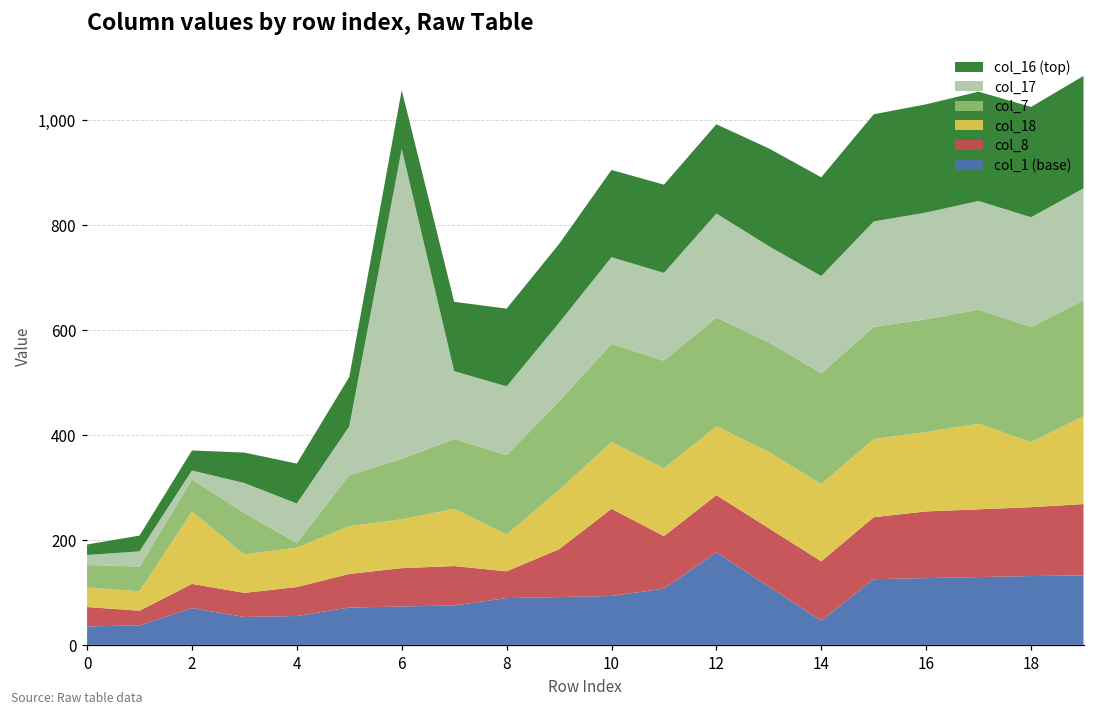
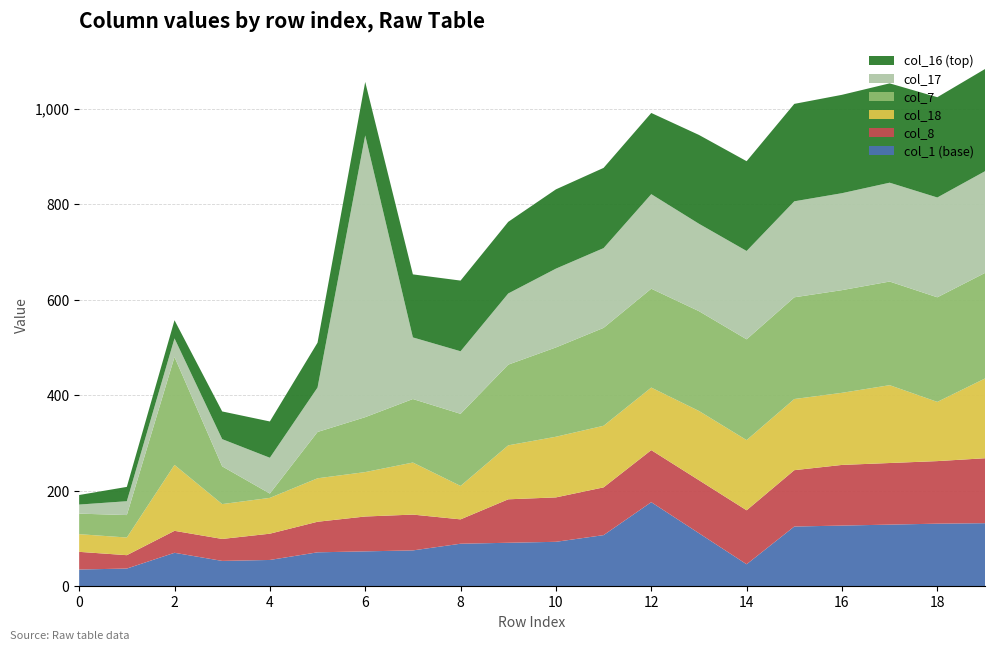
  {
    "col_1 (base)": {
      "0": 40,
      "2": 70,
      "4": 60,
      "6": 70,
      "8": 90,
      "10": 90,
      "12": 180,
      "14": 50,
      "16": 130,
      "18": 130
    },
    "col_8": {
      "0": 40,
      "2": 50,
      "4": 60,
      "6": 70,
      "8": 50,
-     "10": 170,
+     "10": 90,
      "12": 110,
      "14": 110,
      "16": 130,
      "18": 130
    },
    "col_18": {
      "0": 40,
      "2": 140,
      "4": 80,
      "6": 90,
      "8": 70,
      "10": 130,
      "12": 130,
      "14": 150,
      "16": 150,
      "18": 120
    },
    "col_7": {
      "0": 40,
-     "2": 60,
+     "2": 230,
      "4": 10,
      "6": 120,
      "8": 150,
      "10": 190,
      "12": 210,
      "14": 210,
      "16": 220,
      "18": 220
    },
    "col_17": {
      "0": 20,
-     "2": 20,
+     "2": 40,
      "4": 80,
      "6": 590,
      "8": 130,
      "10": 170,
      "12": 200,
      "14": 190,
      "16": 200,
      "18": 210
    },
    "col_16 (top)": {
      "0": 20,
      "2": 40,
      "4": 80,
      "6": 110,
      "8": 150,
      "10": 170,
      "12": 170,
      "14": 190,
      "16": 210,
      "18": 210
    }
  }
